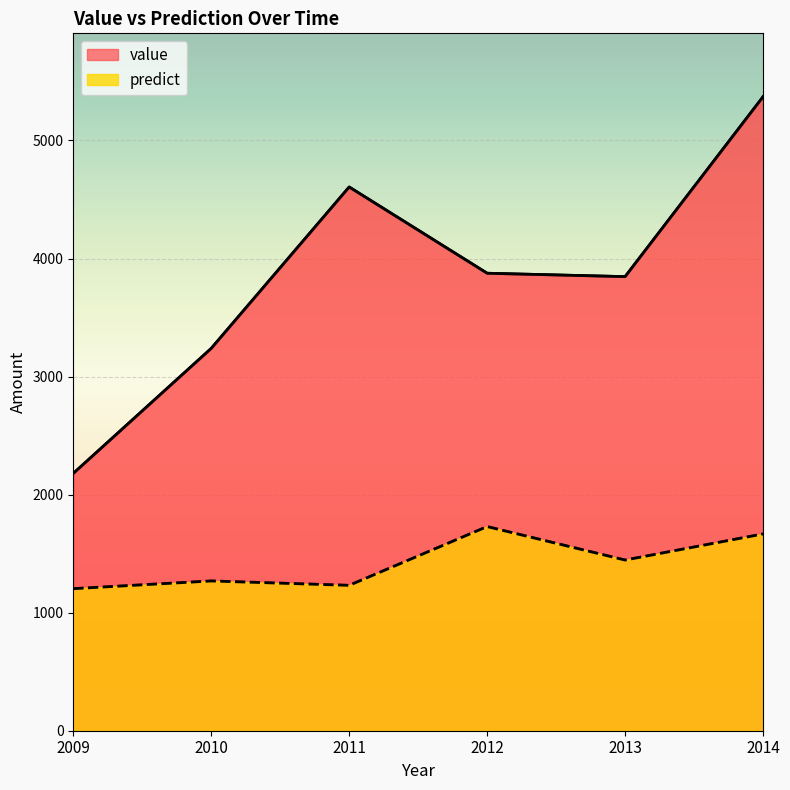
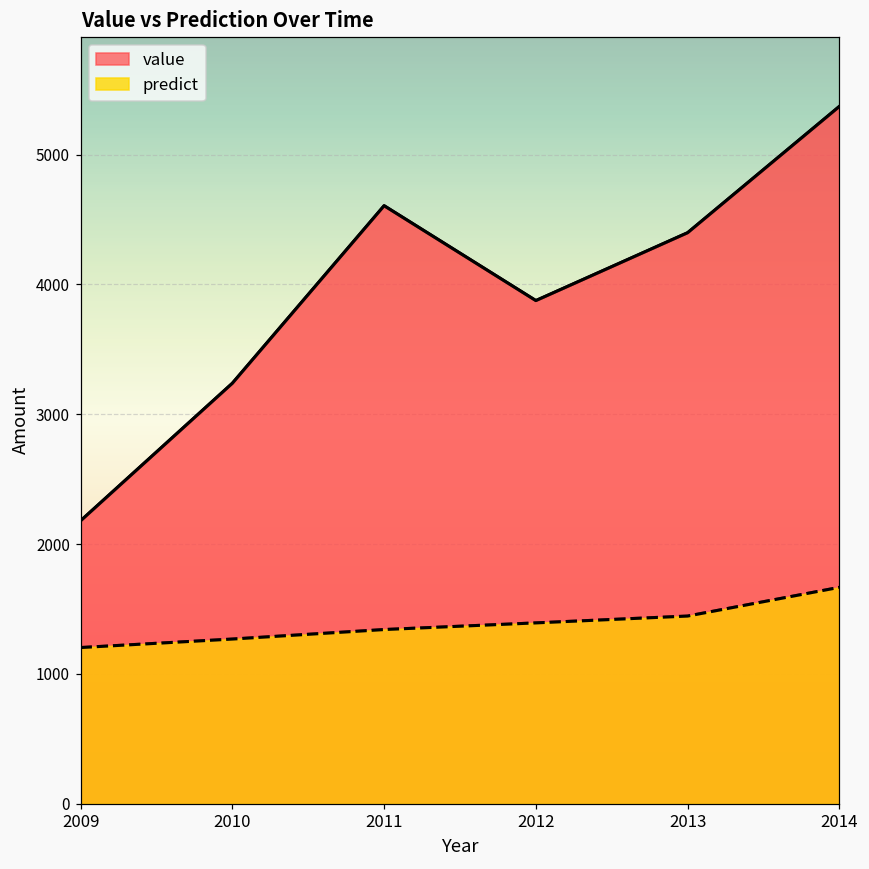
  {
    "value": {
      "2009": 2180,
      "2010": 3240,
      "2011": 4610,
      "2012": 3880,
-     "2013": 3850,
+     "2013": 4400,
      "2014": 5370
    },
    "predict": {
      "2009": 1200,
      "2010": 1270,
-     "2011": 1230,
-     "2012": 1730,
+     "2011": 1340,
+     "2012": 1390,
      "2013": 1450,
      "2014": 1670
    }
  }
